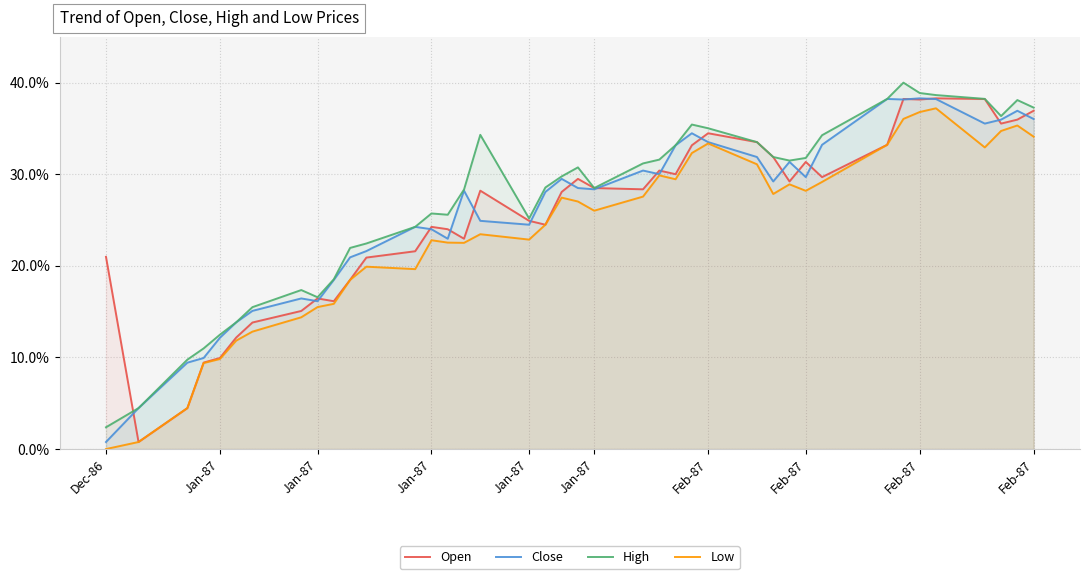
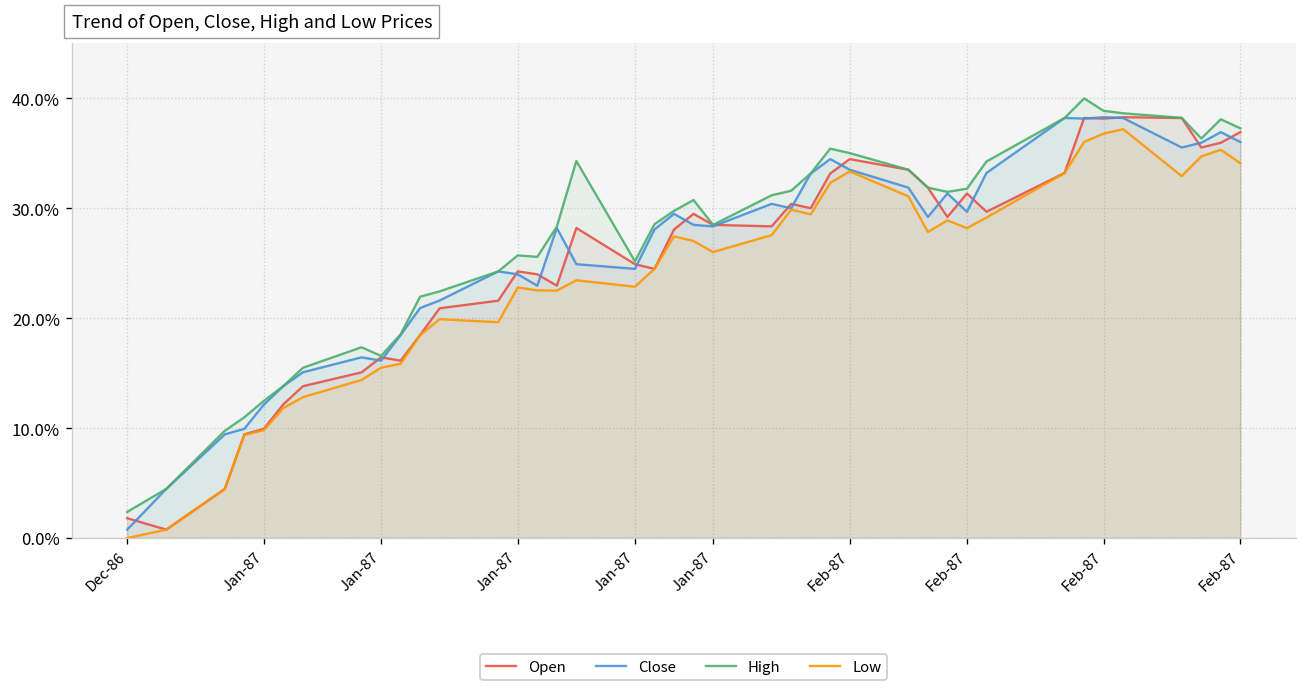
  {
    "Open": {
-     "Dec-86": "21%"
+     "Dec-86": "2%"
    },
    "Close": {
      "Dec-86": "1%"
    },
    "High": {
      "Dec-86": "2%"
    },
    "Low": {
      "Dec-86": "0%"
    }
  }
